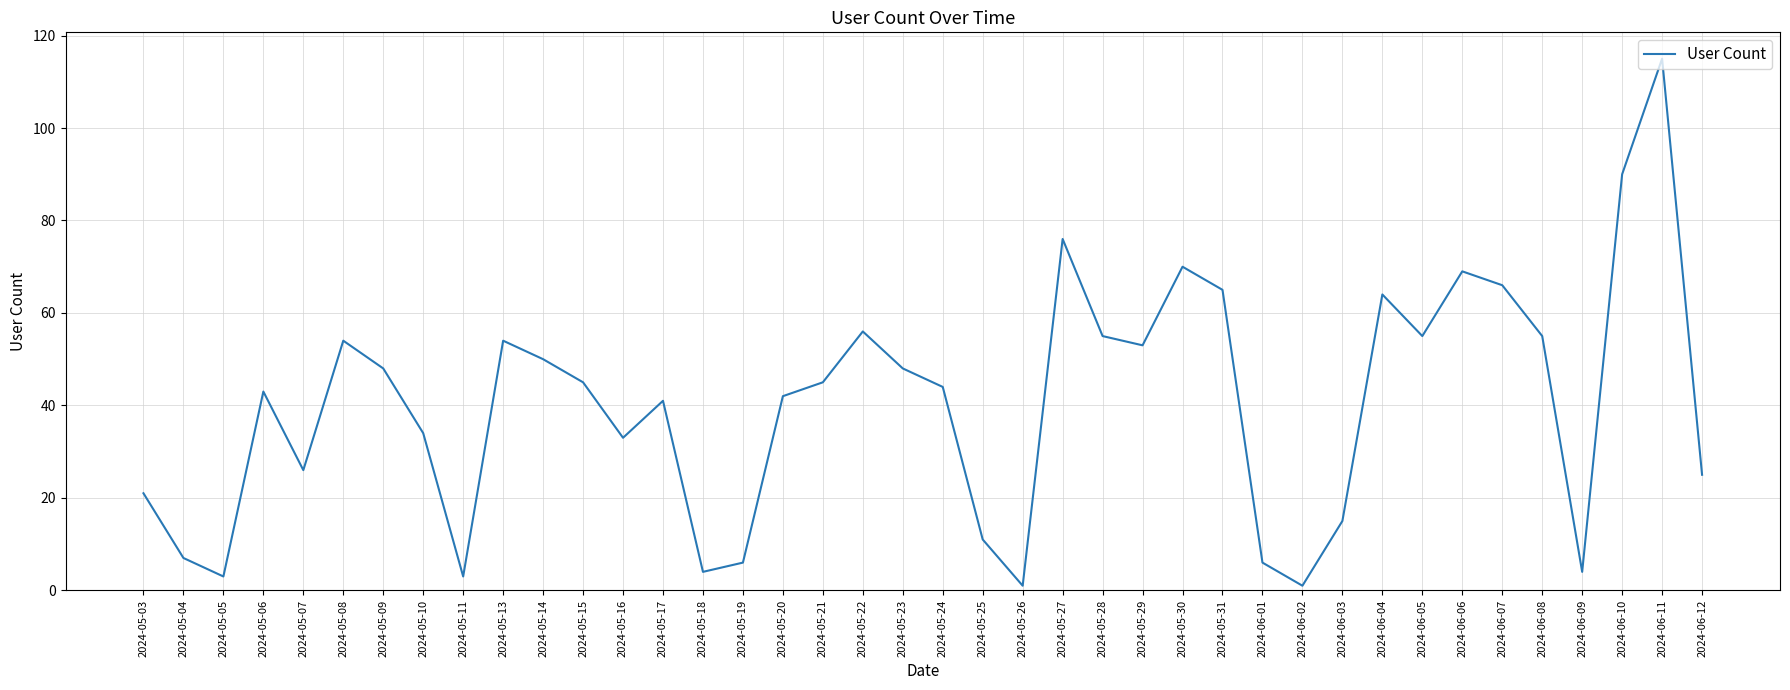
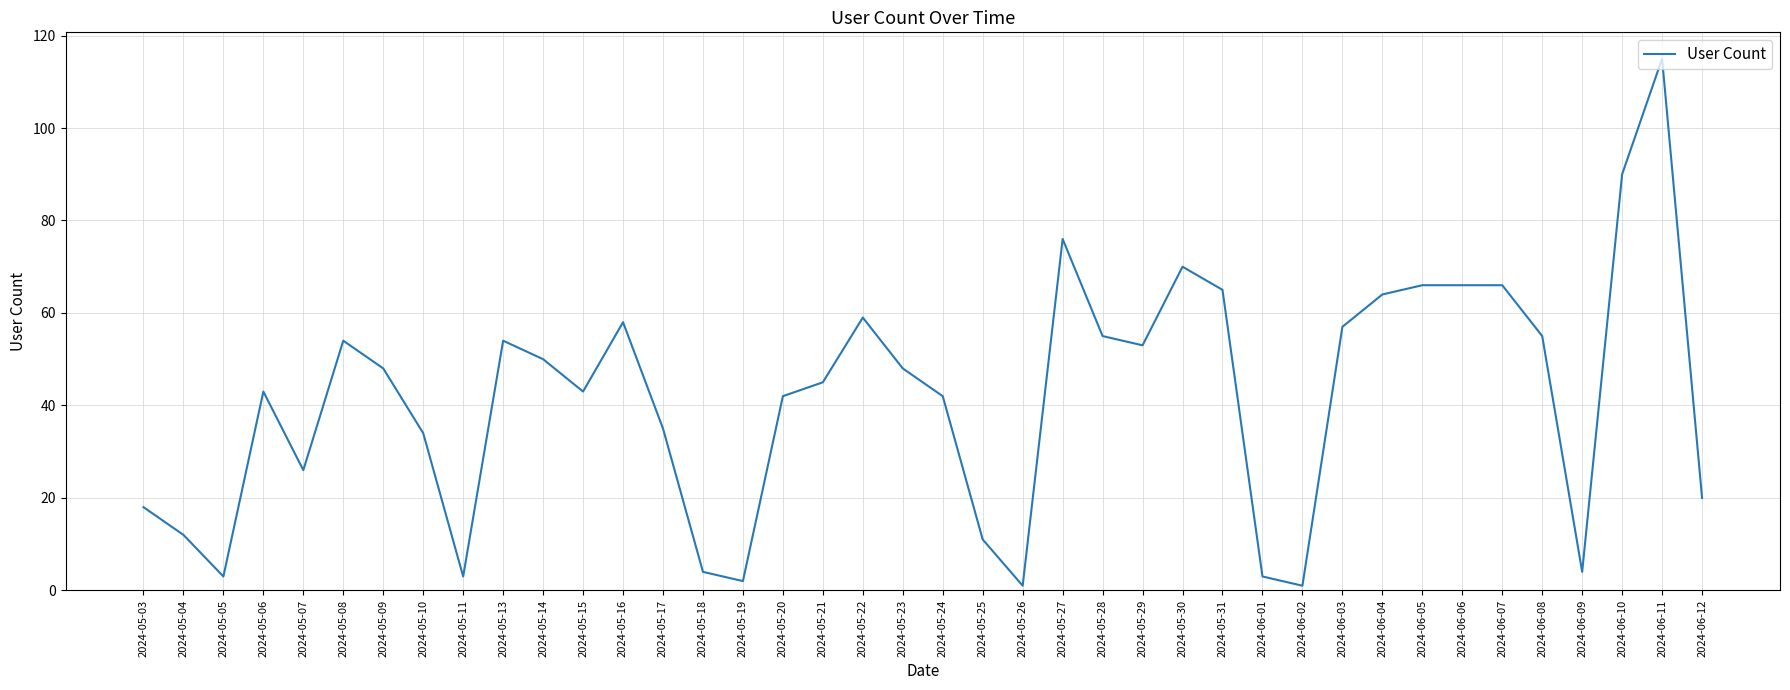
  {
-   "2024-05-03": 21,
-   "2024-05-04": 7,
+   "2024-05-03": 18,
+   "2024-05-04": 12,
    "2024-05-05": 3,
    "2024-05-06": 43,
    "2024-05-07": 26,
    "2024-05-08": 54,
    "2024-05-09": 48,
    "2024-05-10": 34,
    "2024-05-11": 3,
    "2024-05-13": 54,
    "2024-05-14": 50,
-   "2024-05-15": 45,
-   "2024-05-16": 33,
-   "2024-05-17": 41,
+   "2024-05-15": 43,
+   "2024-05-16": 58,
+   "2024-05-17": 35,
    "2024-05-18": 4,
-   "2024-05-19": 6,
+   "2024-05-19": 2,
    "2024-05-20": 42,
    "2024-05-21": 45,
-   "2024-05-22": 56,
+   "2024-05-22": 59,
    "2024-05-23": 48,
-   "2024-05-24": 44,
+   "2024-05-24": 42,
    "2024-05-25": 11,
    "2024-05-26": 1,
    "2024-05-27": 76,
    "2024-05-28": 55,
    "2024-05-29": 53,
    "2024-05-30": 70,
    "2024-05-31": 65,
-   "2024-06-01": 6,
+   "2024-06-01": 3,
    "2024-06-02": 1,
-   "2024-06-03": 15,
+   "2024-06-03": 57,
    "2024-06-04": 64,
-   "2024-06-05": 55,
-   "2024-06-06": 69,
+   "2024-06-05": 66,
+   "2024-06-06": 66,
    "2024-06-07": 66,
    "2024-06-08": 55,
    "2024-06-09": 4,
    "2024-06-10": 90,
-   "2024-06-12": 25
+   "2024-06-12": 20
  }
